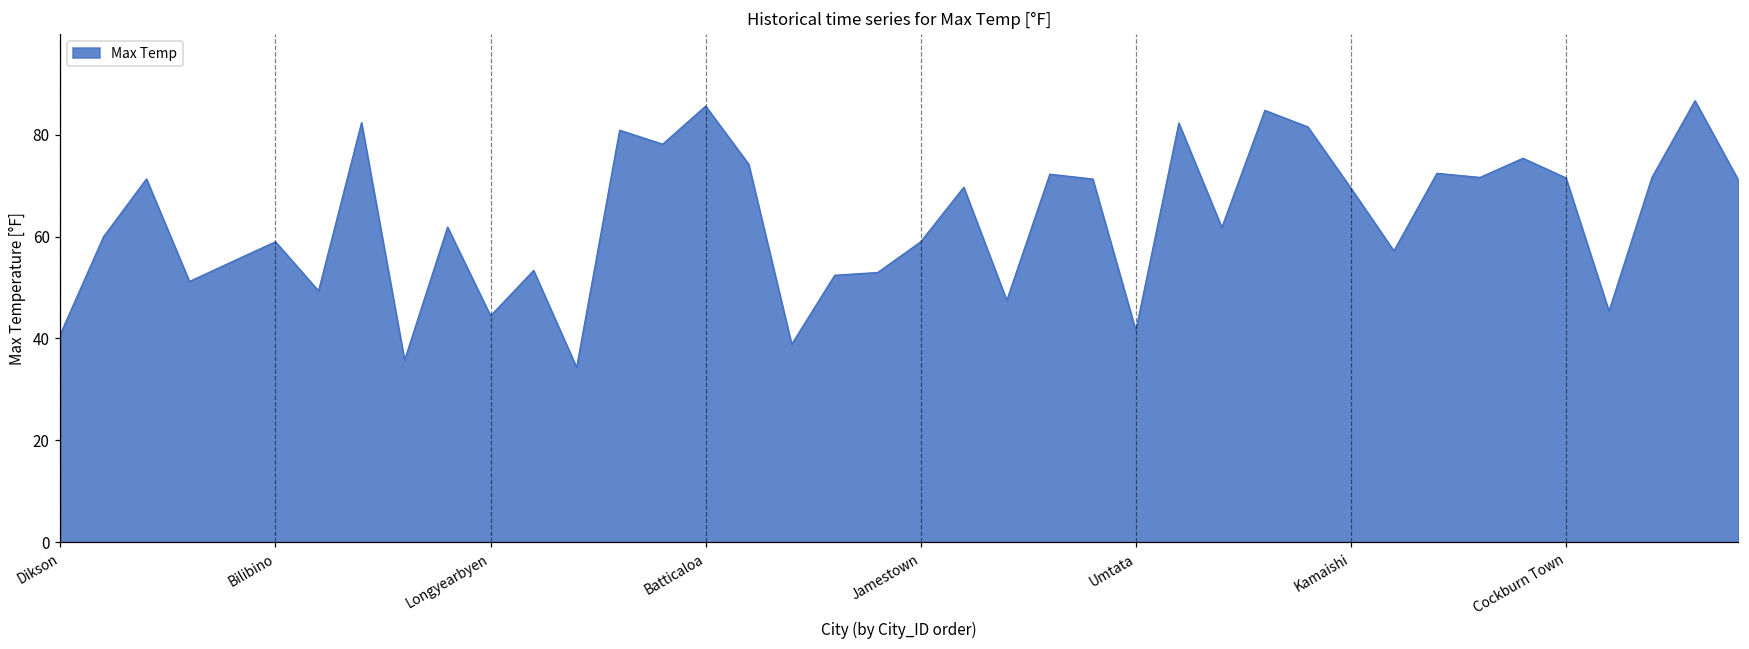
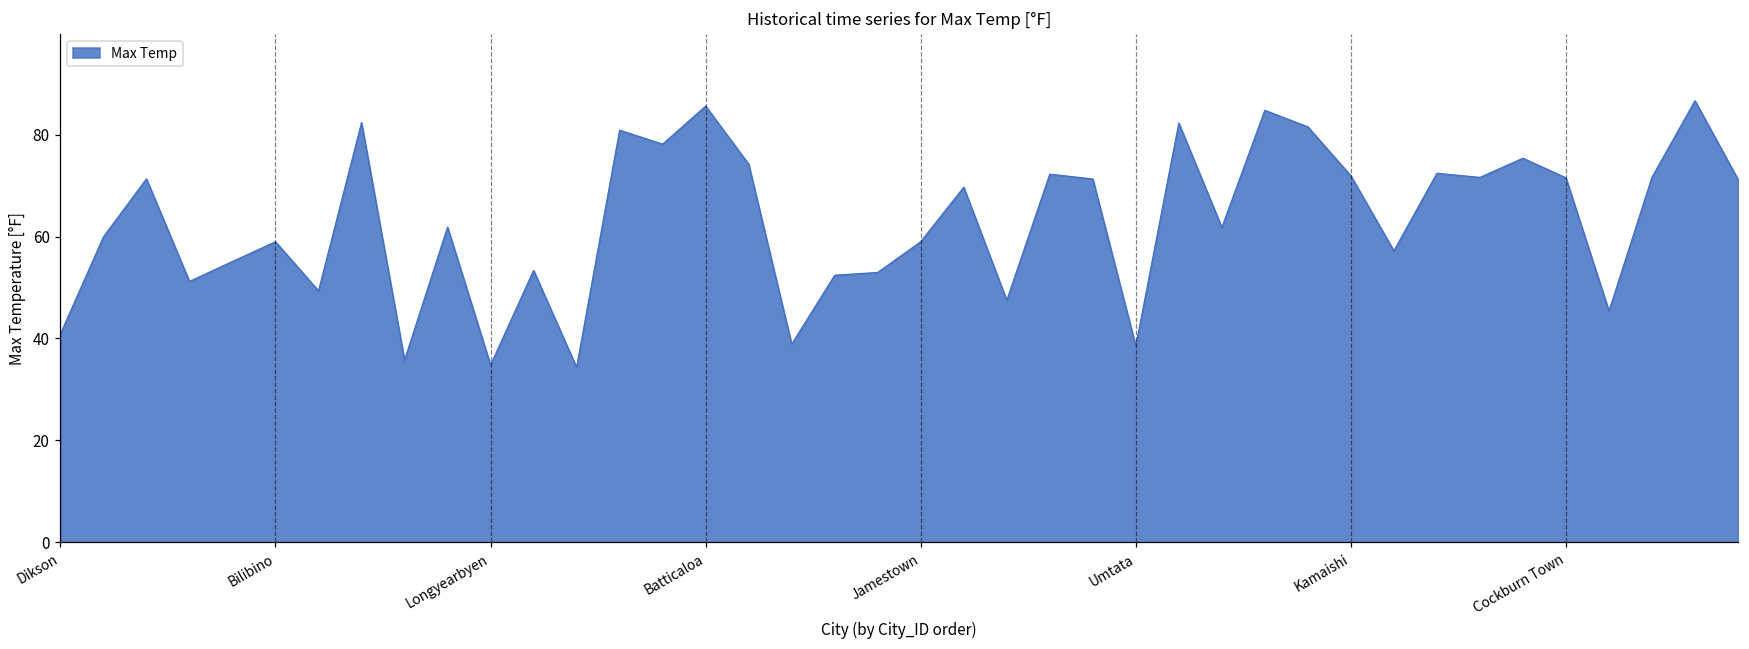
  {
    "Dikson": 41,
    "Bilibino": 59,
-   "Longyearbyen": 44,
+   "Longyearbyen": 35,
    "Batticaloa": 86,
    "Jamestown": 59,
-   "Umtata": 42,
-   "Kamaishi": 70,
+   "Umtata": 39,
+   "Kamaishi": 72,
    "Cockburn Town": 72
  }
